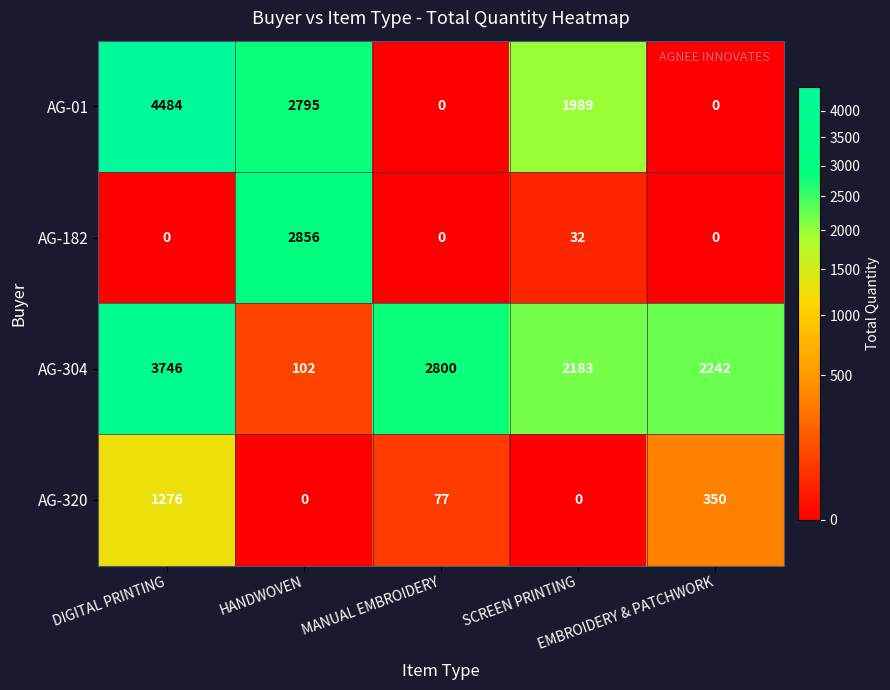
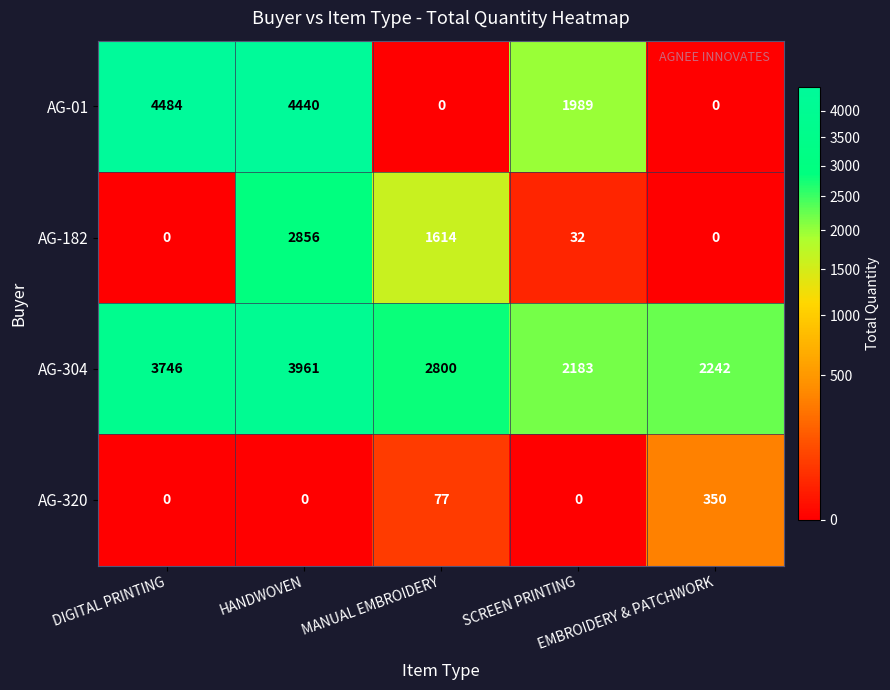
  {
    "AG-01": {
      "DIGITAL PRINTING": 4484,
-     "HANDWOVEN": 2795,
+     "HANDWOVEN": 4440,
      "MANUAL EMBROIDERY": 0,
      "SCREEN PRINTING": 1989
    },
    "AG-182": {
      "DIGITAL PRINTING": 0,
      "HANDWOVEN": 2856,
-     "MANUAL EMBROIDERY": 0,
+     "MANUAL EMBROIDERY": 1614,
      "SCREEN PRINTING": 32,
      "EMBROIDERY & PATCHWORK": 0
    },
    "AG-304": {
      "DIGITAL PRINTING": 3746,
-     "HANDWOVEN": 102,
+     "HANDWOVEN": 3961,
      "MANUAL EMBROIDERY": 2800,
      "SCREEN PRINTING": 2183,
      "EMBROIDERY & PATCHWORK": 2242
    },
    "AG-320": {
-     "DIGITAL PRINTING": 1276,
+     "DIGITAL PRINTING": 0,
      "HANDWOVEN": 0,
      "MANUAL EMBROIDERY": 77,
      "SCREEN PRINTING": 0,
      "EMBROIDERY & PATCHWORK": 350
    }
  }
